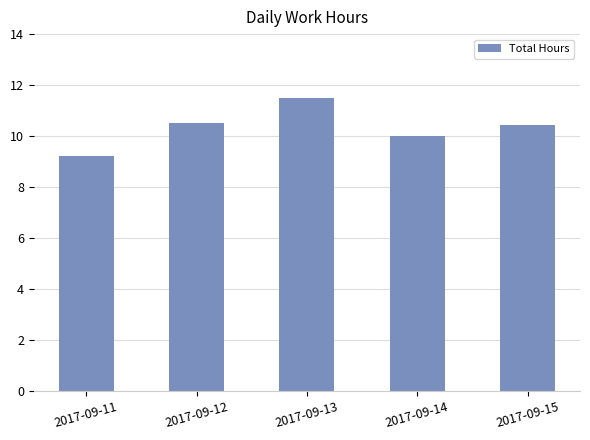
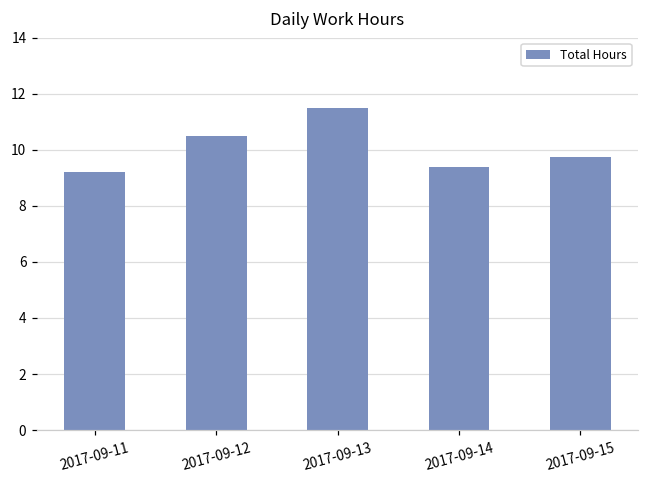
  {
    "2017-09-11": 9.2,
    "2017-09-12": 10.5,
    "2017-09-13": 11.5,
-   "2017-09-14": 10.0,
-   "2017-09-15": 10.4
+   "2017-09-14": 9.4,
+   "2017-09-15": 9.8
  }
